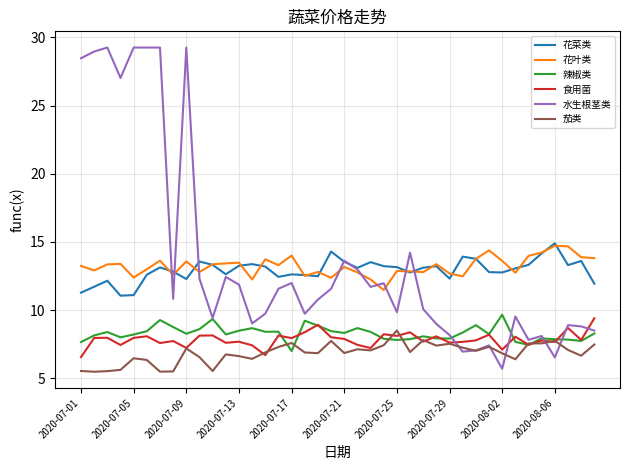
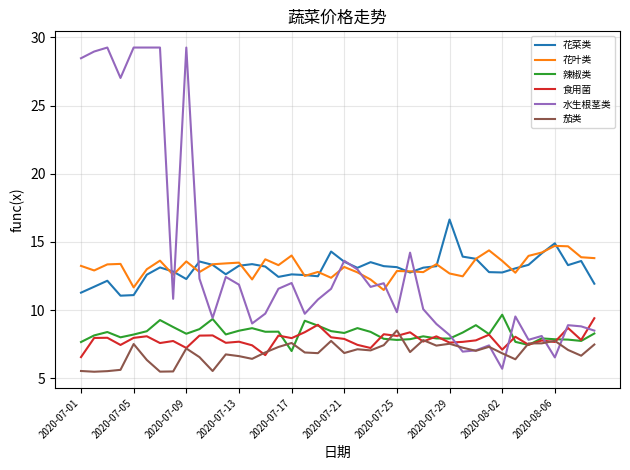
  {
    "花菜类": {
      "2020-07-01": 11.3,
      "2020-07-05": 11.1,
      "2020-07-09": 12.3,
      "2020-07-13": 13.3,
      "2020-07-17": 12.6,
      "2020-07-25": 13.2,
-     "2020-07-29": 12.3,
+     "2020-07-29": 16.6,
      "2020-08-02": 12.8,
      "2020-08-06": 14.9
    },
    "花叶类": {
      "2020-07-01": 13.2,
-     "2020-07-05": 12.4,
+     "2020-07-05": 11.7,
      "2020-07-09": 13.6,
      "2020-07-13": 13.5,
      "2020-07-17": 14.0,
      "2020-07-21": 13.2,
      "2020-07-25": 12.9,
      "2020-07-29": 12.7,
      "2020-08-02": 13.6,
      "2020-08-06": 14.7
    },
    "辣椒类": {
      "2020-07-01": 7.7,
      "2020-07-05": 8.2,
      "2020-07-09": 8.3,
      "2020-07-13": 8.5,
      "2020-07-17": 7.0,
      "2020-07-21": 8.3,
      "2020-07-25": 7.8,
      "2020-07-29": 7.9,
      "2020-08-02": 9.7
    },
    "食用菌": {
      "2020-07-01": 6.6,
      "2020-07-05": 8.0,
      "2020-07-13": 7.7,
      "2020-07-17": 7.9,
      "2020-07-21": 7.9,
      "2020-07-25": 8.1,
      "2020-08-02": 7.1
    },
    "水生根茎类": {
      "2020-07-01": 28.5,
      "2020-07-05": 29.3,
      "2020-07-09": 29.3,
      "2020-07-13": 11.9,
      "2020-07-17": 12.0,
      "2020-07-25": 9.9,
      "2020-07-29": 8.2,
      "2020-08-02": 5.7,
      "2020-08-06": 6.5
    },
    "茄类": {
      "2020-07-01": 5.5,
-     "2020-07-05": 6.5,
+     "2020-07-05": 7.5,
      "2020-07-13": 6.6,
      "2020-07-17": 7.6,
      "2020-07-21": 6.9,
      "2020-07-25": 8.5,
      "2020-08-02": 6.8
    }
  }
